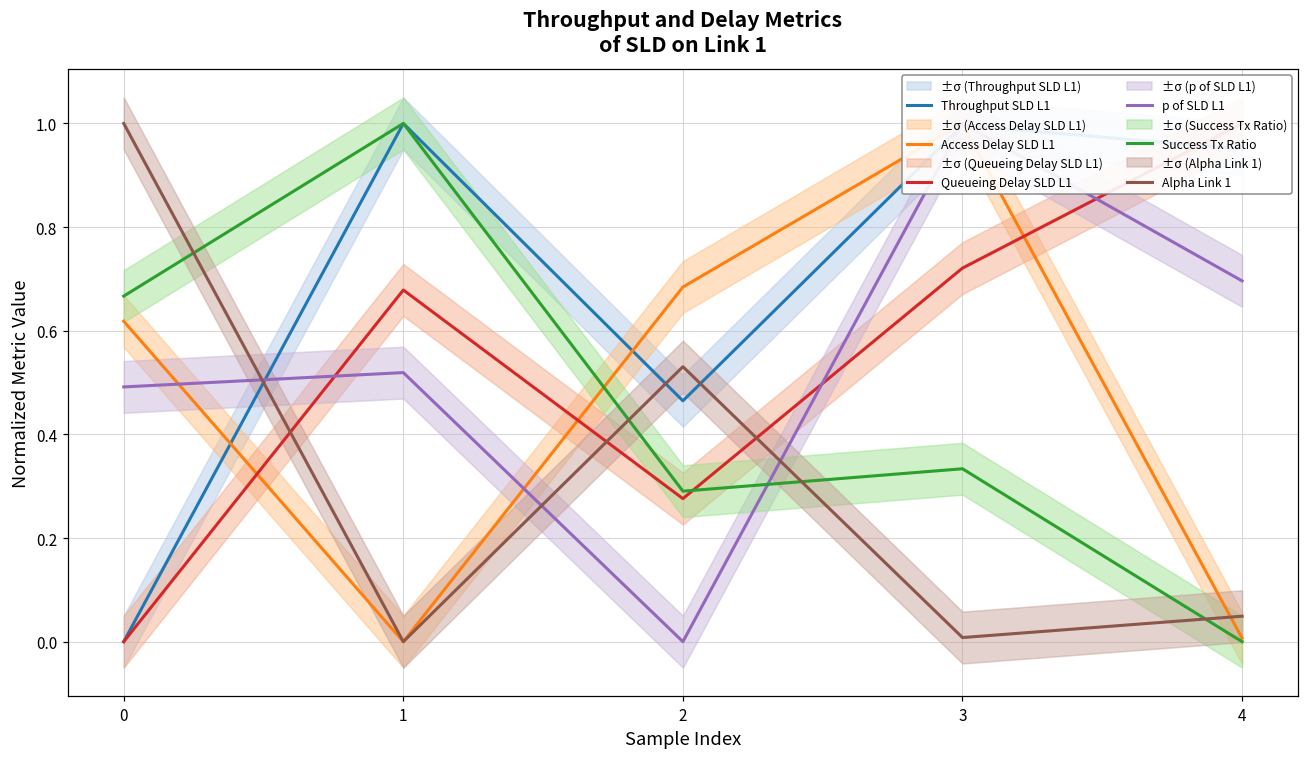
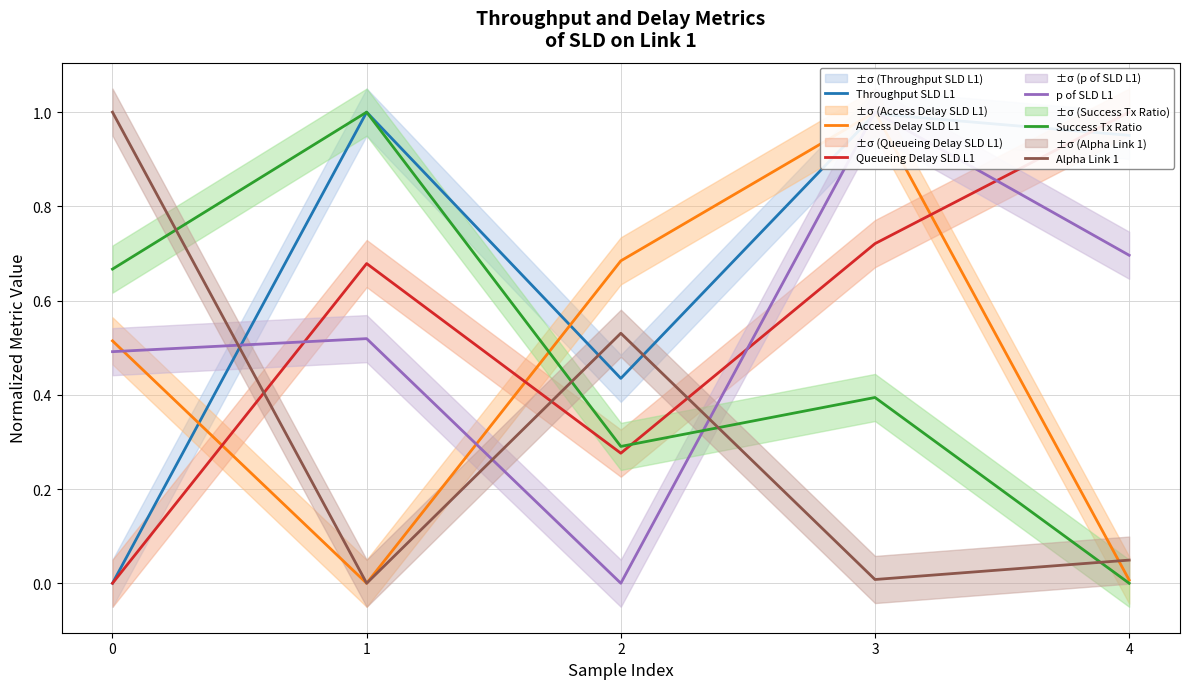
  {
    "Throughput SLD L1": {
-     "2": 0.46
+     "2": 0.43
    },
    "Access Delay SLD L1": {
-     "0": 0.62,
+     "0": 0.51,
      "2": 0.68,
      "4": 0.01
    },
    "Queueing Delay SLD L1": {
      "1": 0.68,
      "2": 0.28,
      "3": 0.72
    },
    "p of SLD L1": {
      "0": 0.49,
      "1": 0.52,
      "2": 0.00,
      "4": 0.70
    },
    "Success Tx Ratio": {
      "2": 0.29,
-     "3": 0.33,
+     "3": 0.39,
      "4": 0.00
    },
    "Alpha Link 1": {
      "0": 1.00,
      "2": 0.53,
      "3": 0.01
    }
  }
